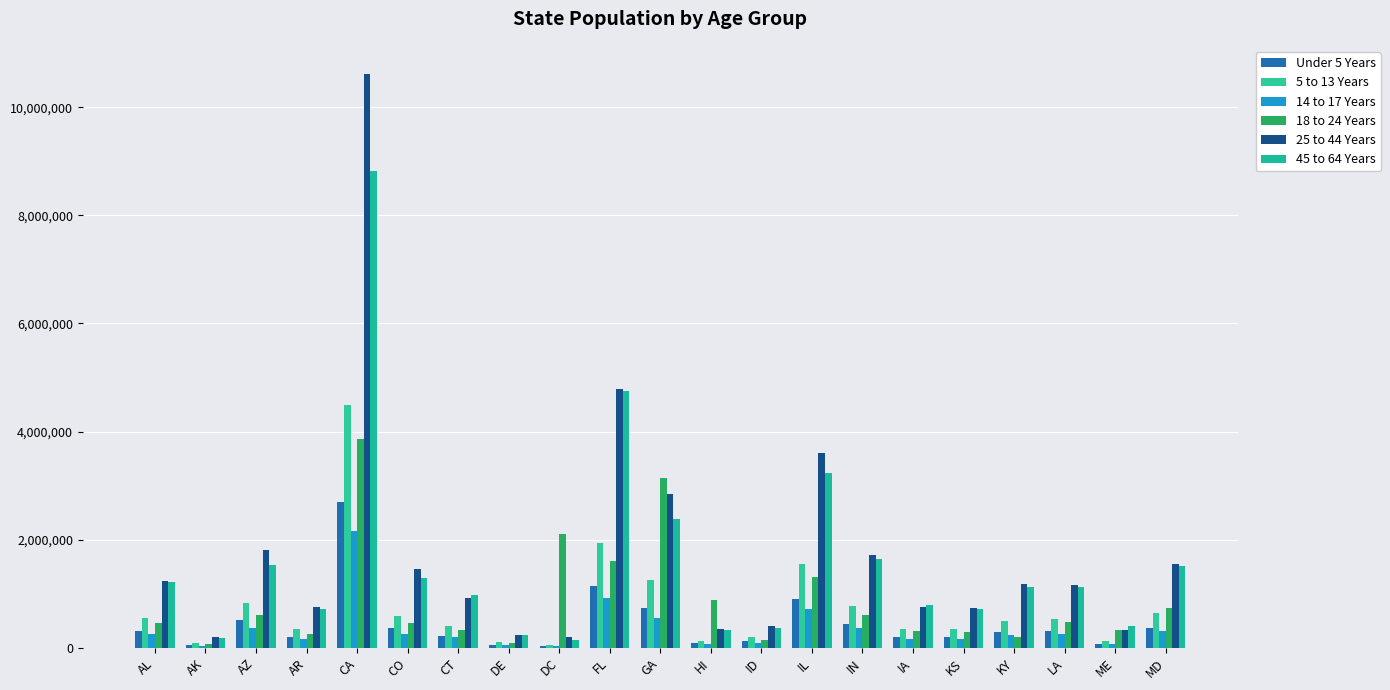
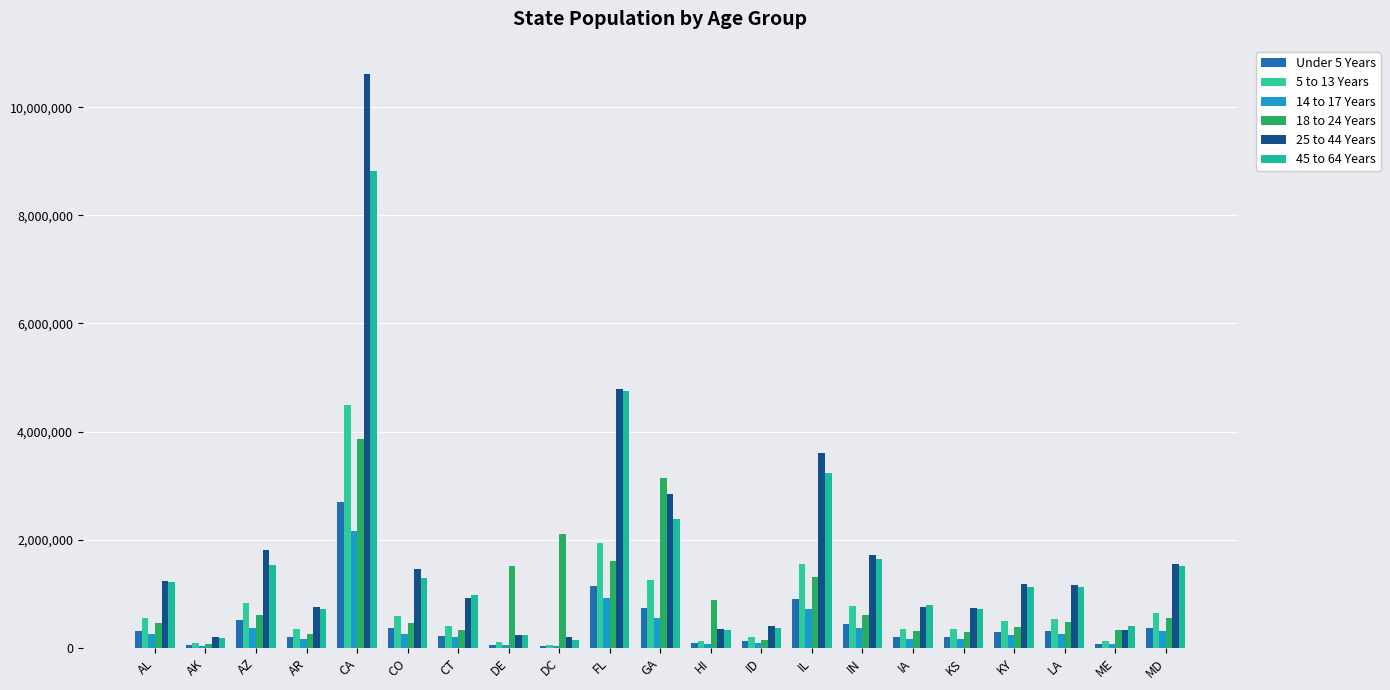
  {
    "18 to 24 Years": {
      "AL": "500,000",
      "AK": "100,000",
      "AZ": "600,000",
      "AR": "300,000",
      "CA": "3,900,000",
      "CO": "500,000",
      "CT": "300,000",
-     "DE": "100,000",
+     "DE": "1,500,000",
      "DC": "2,100,000",
      "FL": "1,600,000",
      "GA": "3,100,000",
      "HI": "900,000",
      "ID": "100,000",
      "IL": "1,300,000",
      "IN": "600,000",
      "IA": "300,000",
      "KS": "300,000",
-     "KY": "200,000",
+     "KY": "400,000",
      "LA": "500,000",
      "ME": "300,000",
-     "MD": "700,000"
+     "MD": "500,000"
    }
  }
